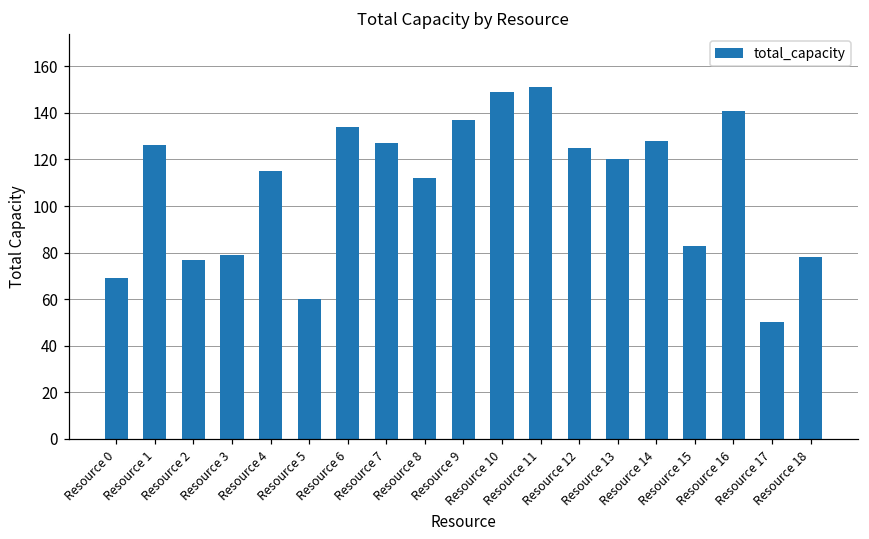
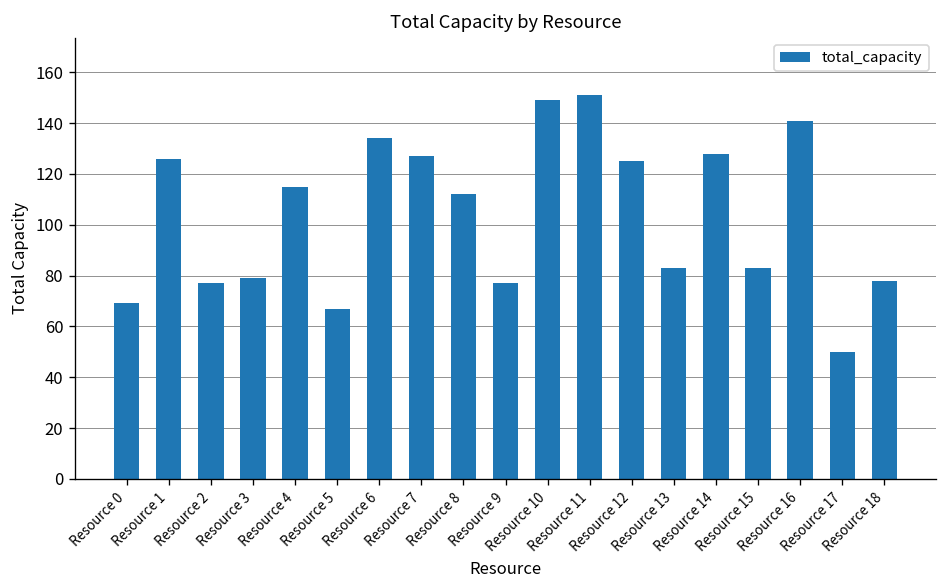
  {
    "Resource 0": 69,
    "Resource 1": 126,
    "Resource 2": 77,
    "Resource 3": 79,
    "Resource 4": 115,
-   "Resource 5": 60,
+   "Resource 5": 67,
    "Resource 6": 134,
    "Resource 7": 127,
    "Resource 8": 112,
-   "Resource 9": 137,
+   "Resource 9": 77,
    "Resource 10": 149,
    "Resource 11": 151,
    "Resource 12": 125,
-   "Resource 13": 120,
+   "Resource 13": 83,
    "Resource 14": 128,
    "Resource 15": 83,
    "Resource 16": 141,
    "Resource 17": 50,
    "Resource 18": 78
  }
